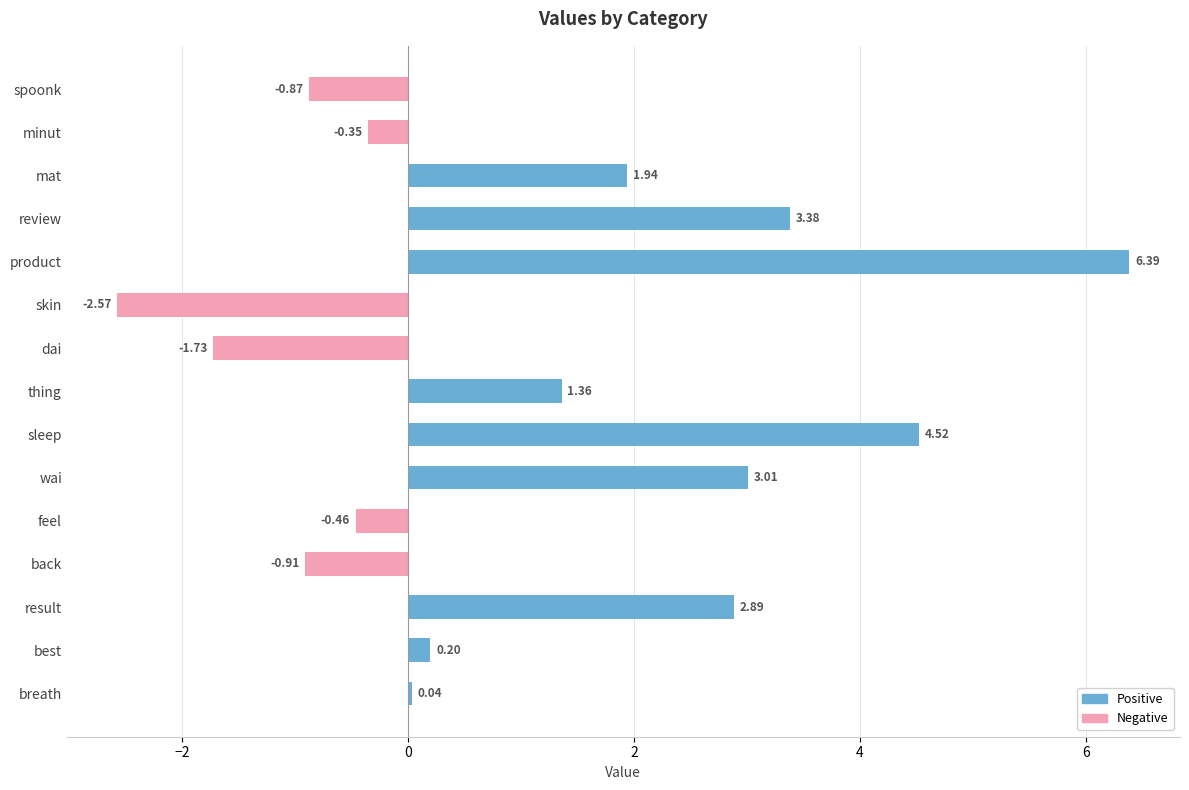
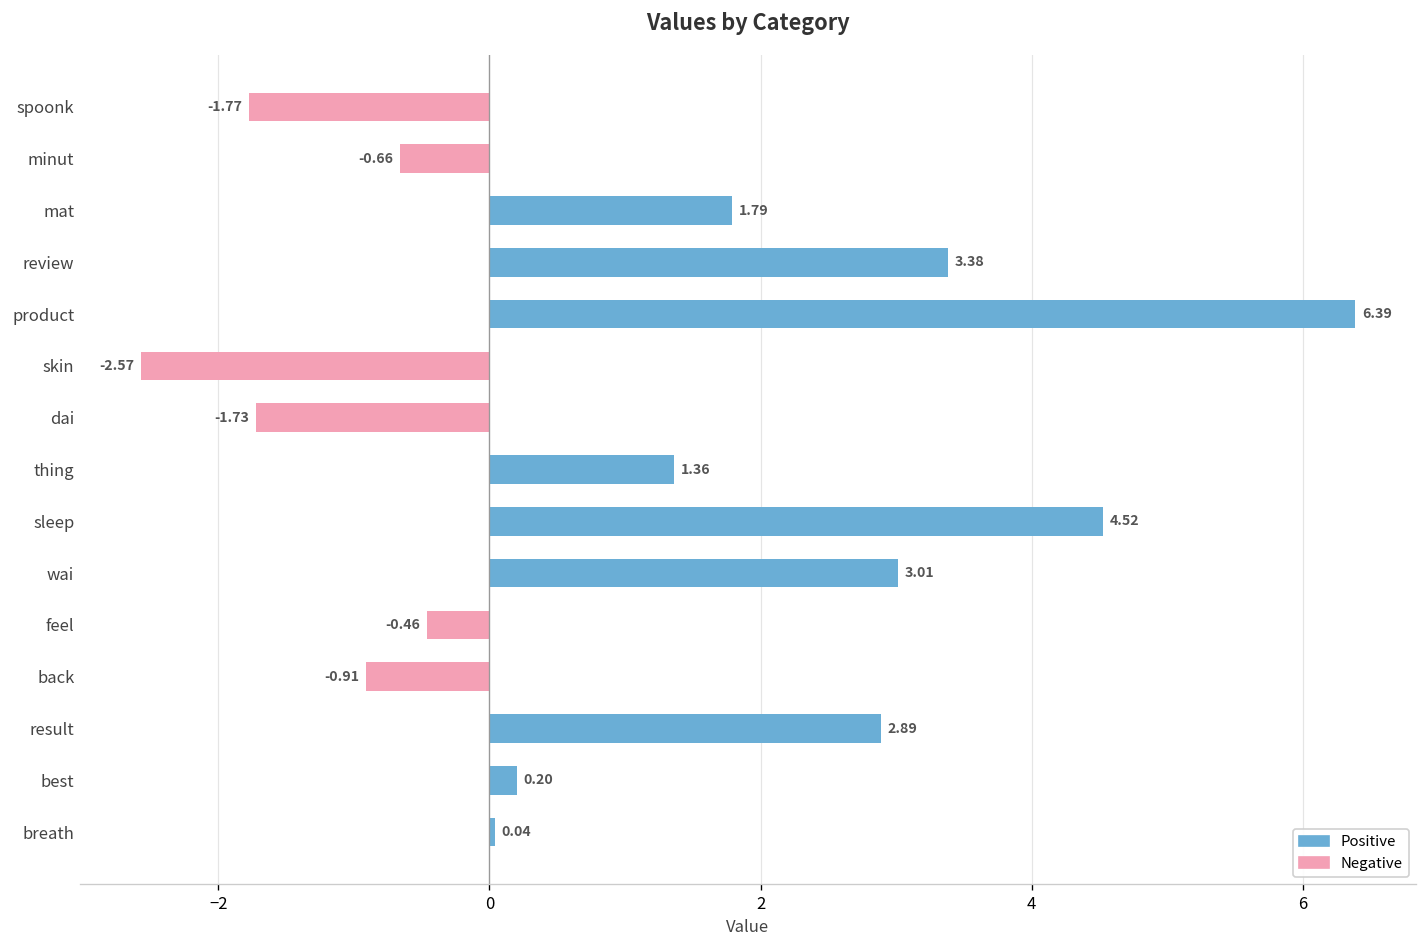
  {
-   "spoonk": -0.87,
-   "minut": -0.35,
-   "mat": 1.94,
+   "spoonk": -1.77,
+   "minut": -0.66,
+   "mat": 1.79,
    "review": 3.38,
    "product": 6.39,
    "skin": -2.57,
    "dai": -1.73,
    "thing": 1.36,
    "sleep": 4.52,
    "wai": 3.01,
    "feel": -0.46,
    "back": -0.91,
    "result": 2.89,
    "best": 0.20,
    "breath": 0.04
  }
